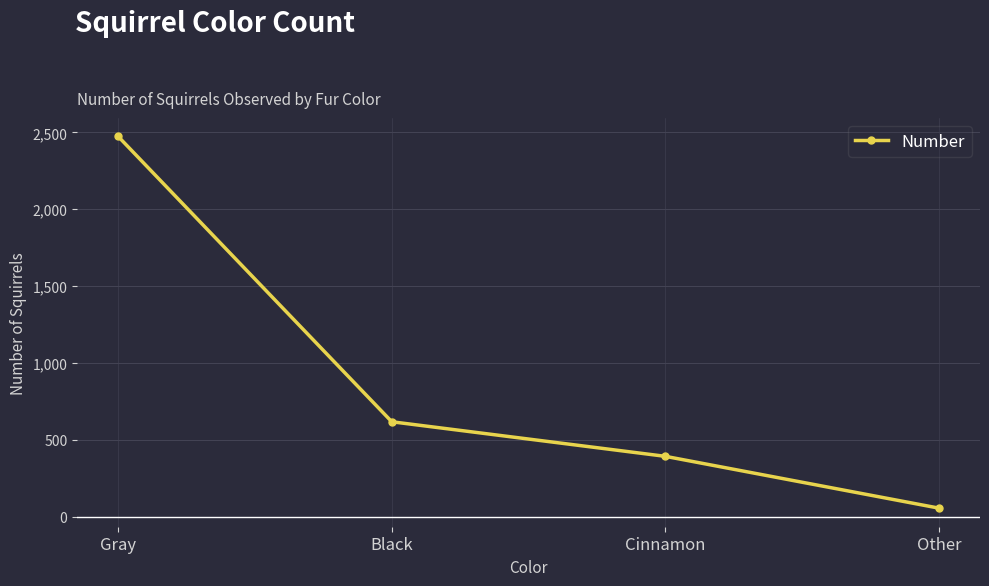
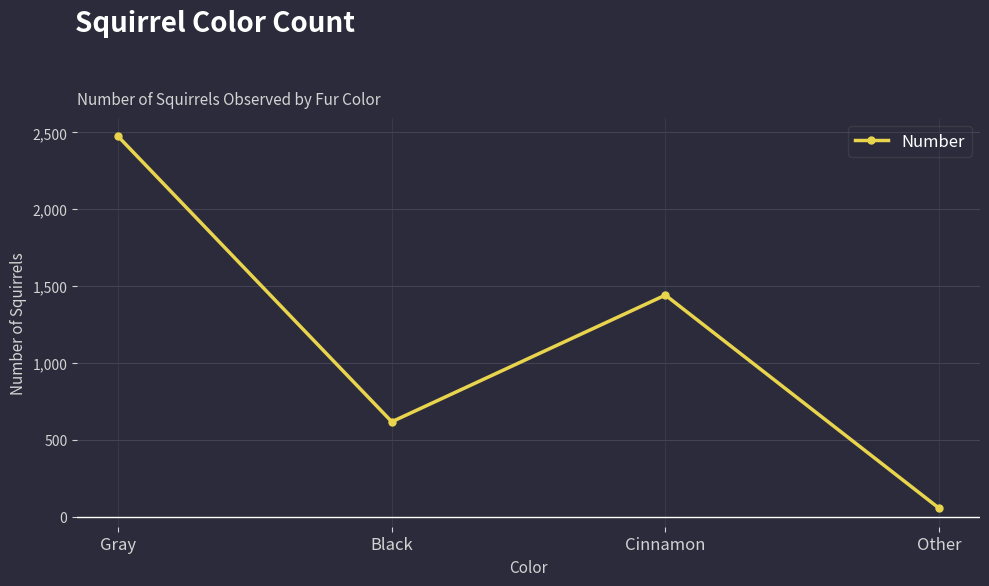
  {
    "Gray": "2,470",
    "Black": "620",
-   "Cinnamon": "390",
+   "Cinnamon": "1,440",
    "Other": "60"
  }
